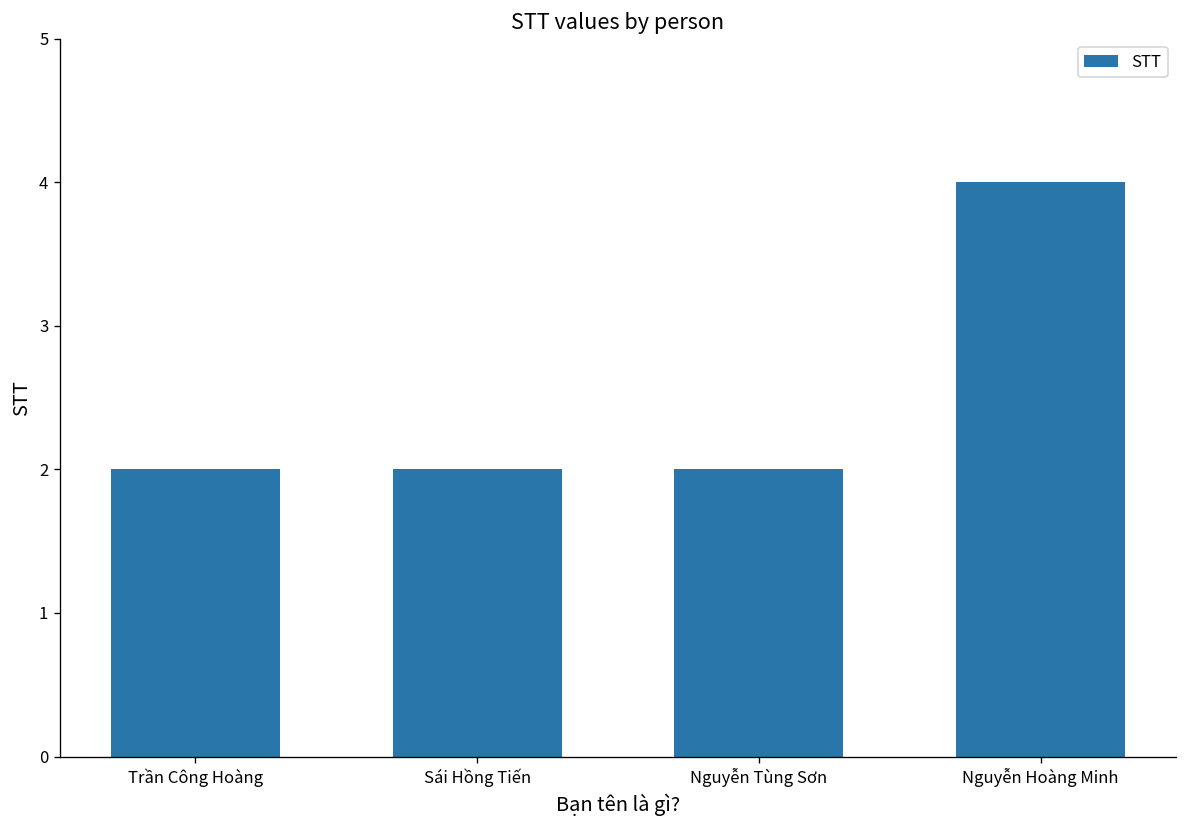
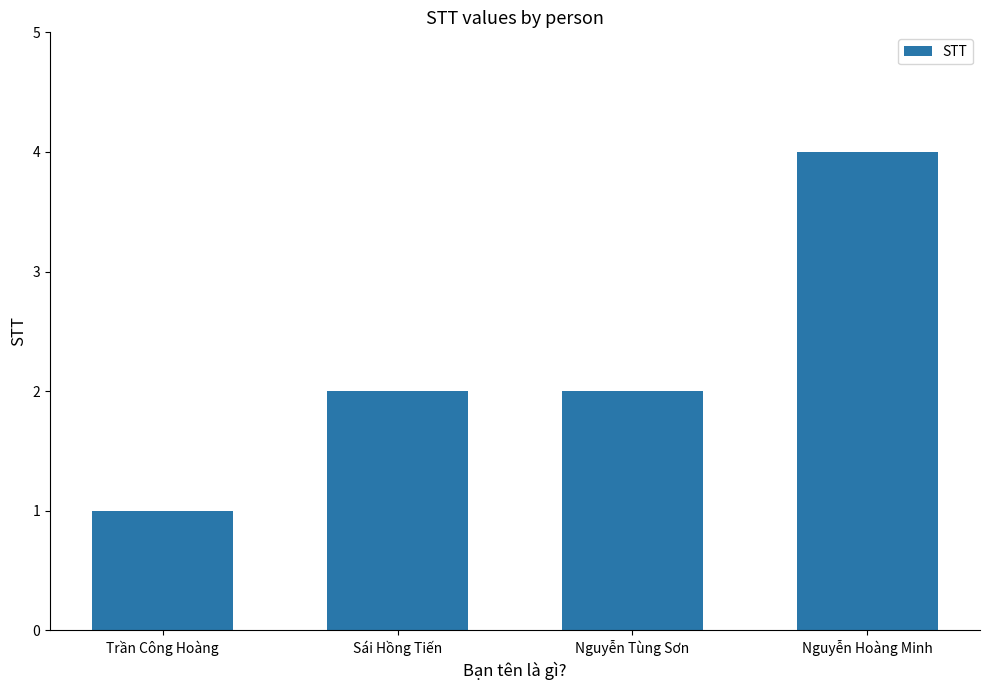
  {
-   "Trần Công Hoàng": 2,
+   "Trần Công Hoàng": 1,
    "Sái Hồng Tiến": 2,
    "Nguyễn Tùng Sơn": 2,
    "Nguyễn Hoàng Minh": 4
  }
